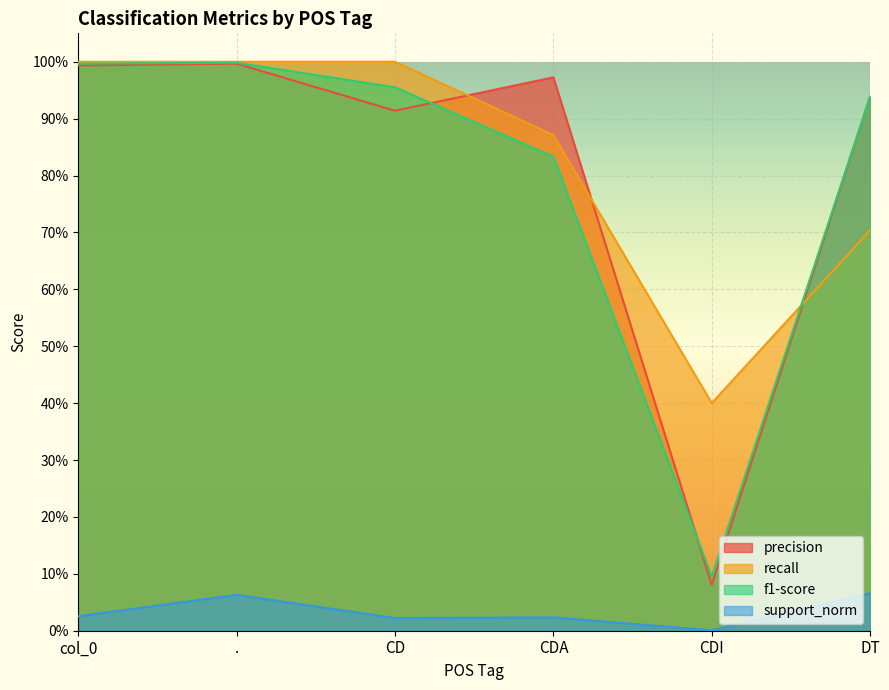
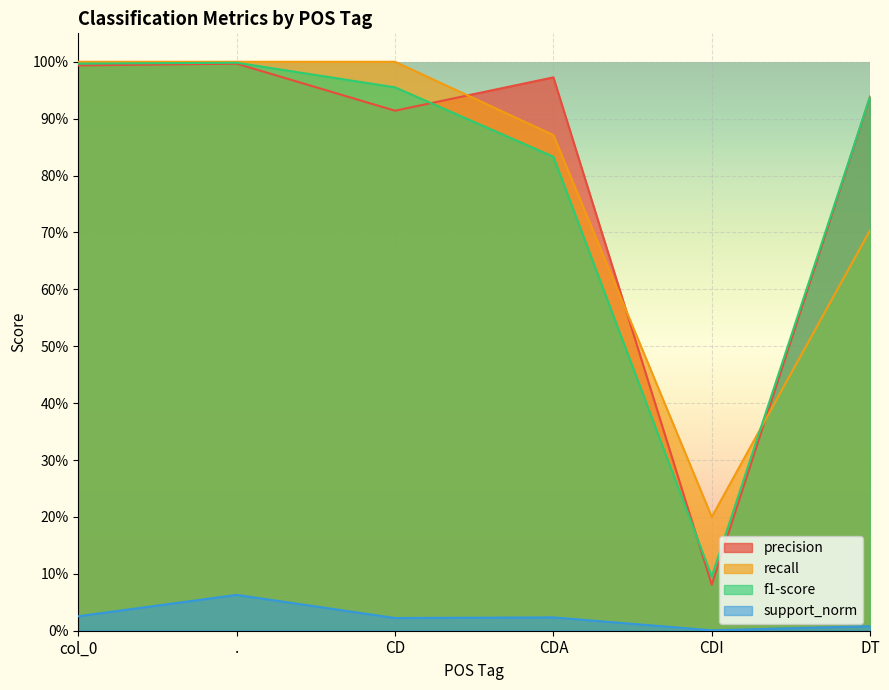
  {
    "precision": {
      "CD": "91%",
      "CDA": "97%",
      "CDI": "8%"
    },
    "recall": {
      "CD": "100%",
      "CDA": "87%",
-     "CDI": "40%",
+     "CDI": "20%",
      "DT": "70%"
    },
    "f1-score": {
      "CD": "96%",
      "CDA": "83%",
      "CDI": "10%"
    },
    "support_norm": {
      "col_0": "3%",
      ".": "6%",
      "CD": "2%",
      "CDA": "2%",
      "CDI": "0%",
-     "DT": "7%"
+     "DT": "1%"
    }
  }
